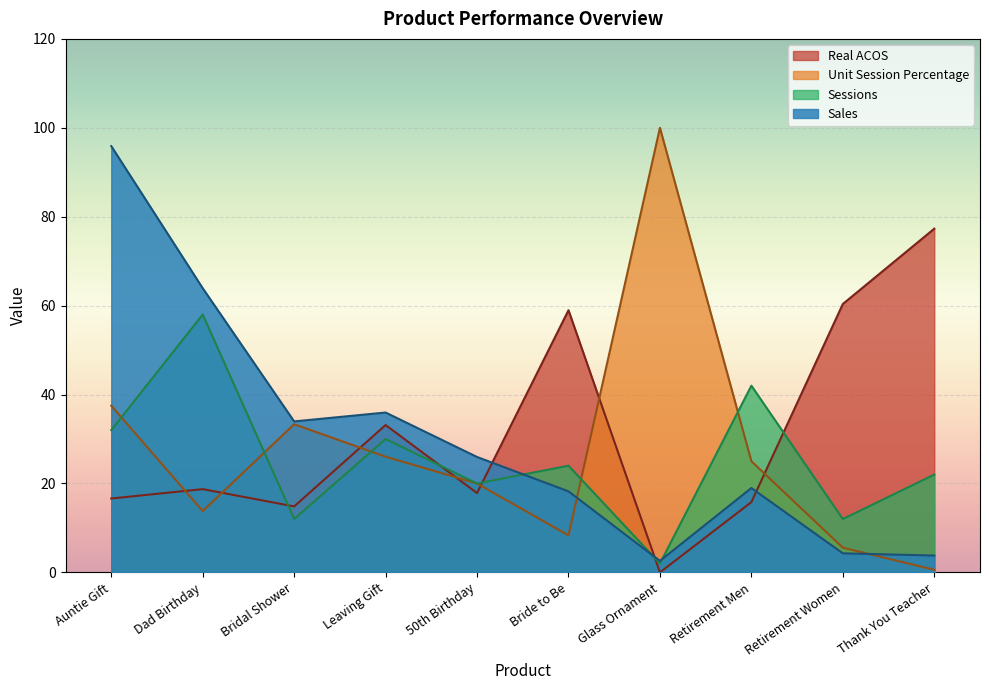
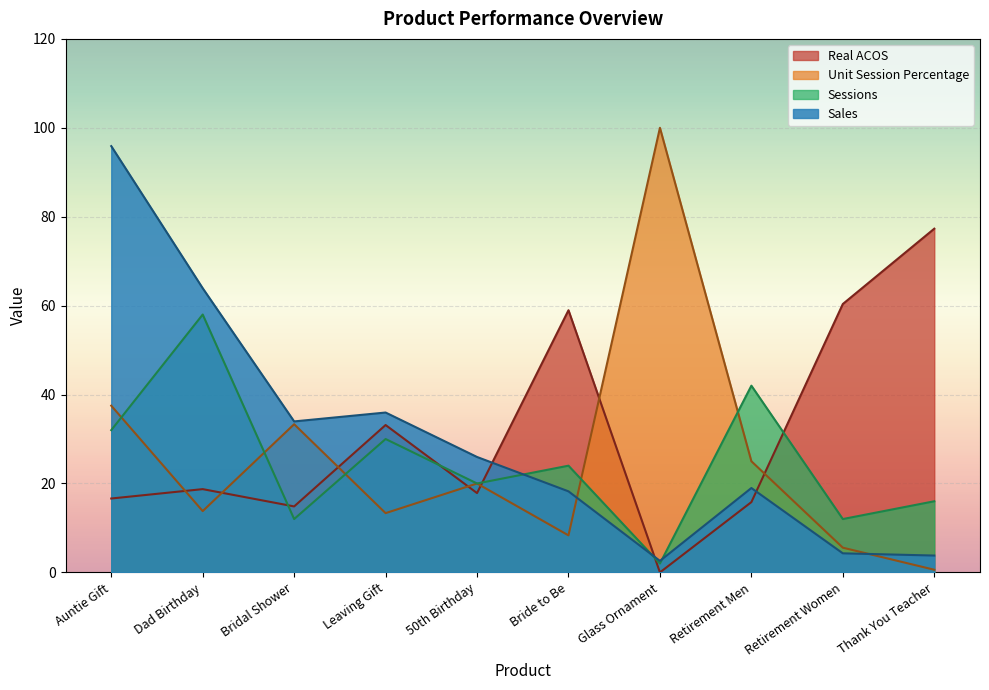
  {
    "Real ACOS": {
      "Auntie Gift": 17,
      "Dad Birthday": 19,
      "Bridal Shower": 15,
      "Leaving Gift": 33,
      "50th Birthday": 18,
      "Bride to Be": 59,
      "Glass Ornament": 0,
      "Retirement Men": 16,
      "Retirement Women": 60,
      "Thank You Teacher": 77
    },
    "Unit Session Percentage": {
      "Auntie Gift": 38,
      "Dad Birthday": 14,
      "Bridal Shower": 33,
-     "Leaving Gift": 26,
+     "Leaving Gift": 13,
      "Bride to Be": 8,
      "Glass Ornament": 100,
      "Retirement Men": 25,
      "Retirement Women": 6,
      "Thank You Teacher": 1
    },
    "Sessions": {
      "Auntie Gift": 32,
      "Dad Birthday": 58,
      "Bridal Shower": 12,
      "Leaving Gift": 30,
      "Bride to Be": 24,
      "Glass Ornament": 2,
      "Retirement Men": 42,
      "Retirement Women": 12,
-     "Thank You Teacher": 22
+     "Thank You Teacher": 16
    },
    "Sales": {
      "Auntie Gift": 96,
      "Dad Birthday": 64,
      "Bridal Shower": 34,
      "Leaving Gift": 36,
      "50th Birthday": 26,
      "Bride to Be": 18,
      "Glass Ornament": 3,
      "Retirement Men": 19,
      "Retirement Women": 4,
      "Thank You Teacher": 4
    }
  }
